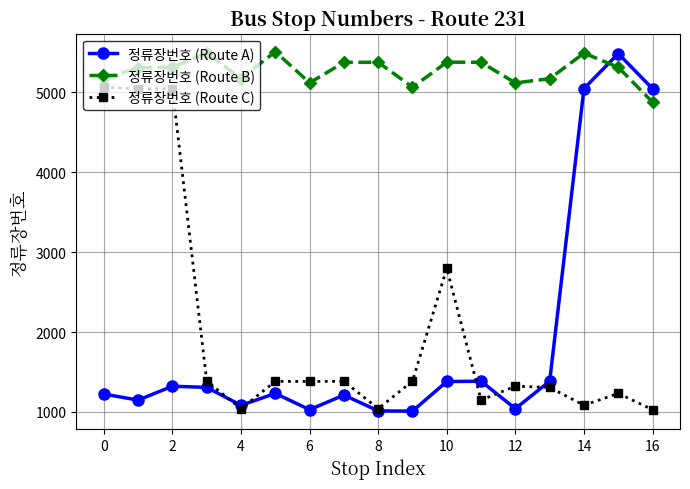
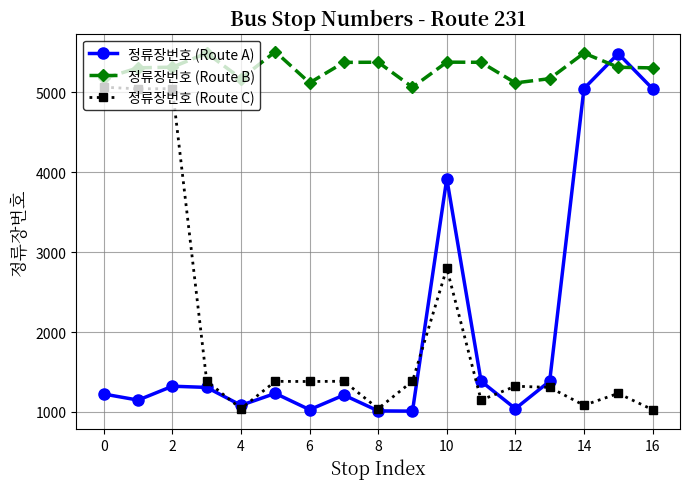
  {
    "정류장번호 (Route A)": {
      "0": 1200,
      "2": 1300,
      "4": 1100,
      "6": 1000,
-     "10": 1400,
+     "10": 3900,
      "12": 1000,
      "14": 5000,
      "16": 5000
    },
    "정류장번호 (Route B)": {
      "6": 5100,
      "8": 5400,
      "10": 5400,
      "12": 5100,
      "14": 5500,
-     "16": 4900
+     "16": 5300
    },
    "정류장번호 (Route C)": {
      "4": 1000,
      "6": 1400,
      "10": 2800,
      "12": 1300,
      "14": 1100,
      "16": 1000
    }
  }
